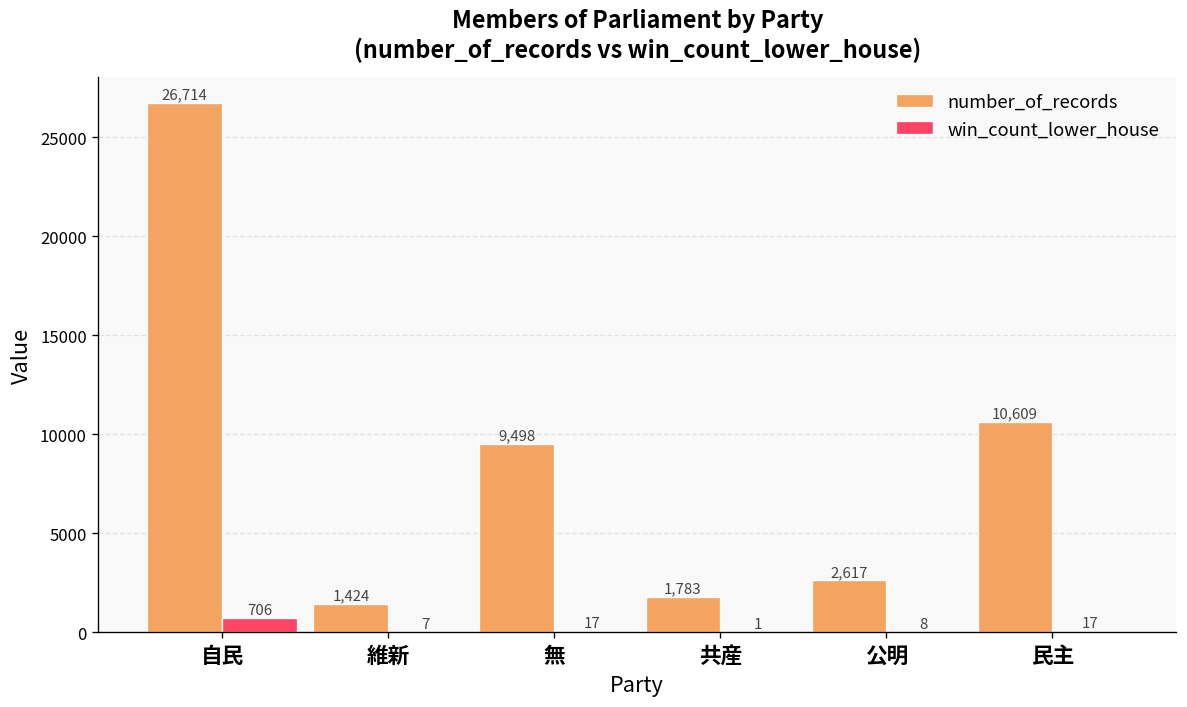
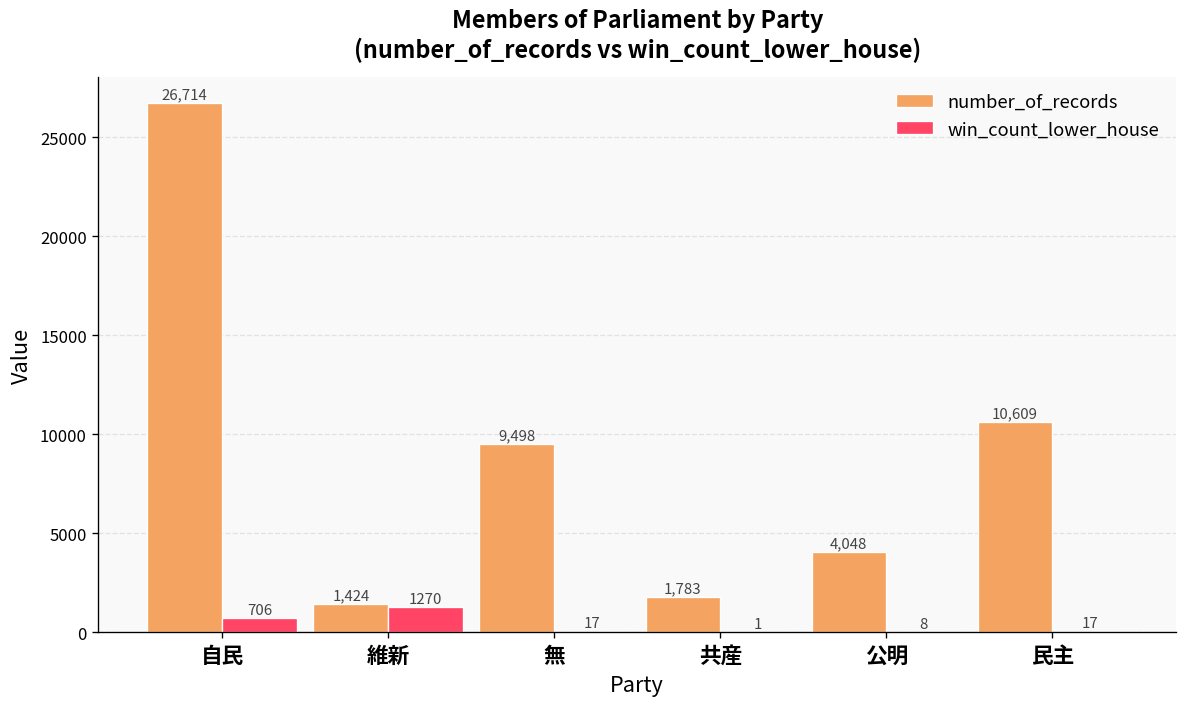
  {
    "number_of_records": {
      "自民": "26,714",
      "維新": "1,424",
      "無": "9,498",
      "共産": "1,783",
-     "公明": "2,617",
+     "公明": "4,048",
      "民主": "10,609"
    },
    "win_count_lower_house": {
      "自民": "706",
-     "維新": "7",
+     "維新": "1270",
      "無": "17",
      "共産": "1",
      "公明": "8",
      "民主": "17"
    }
  }
